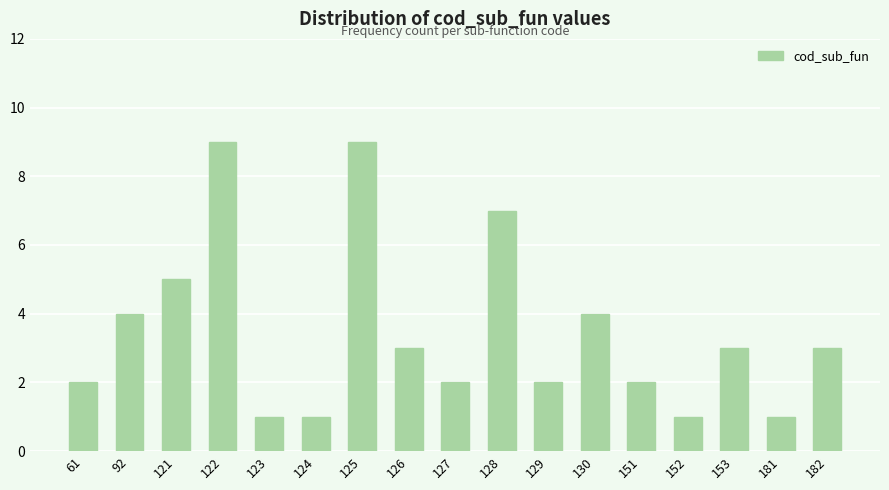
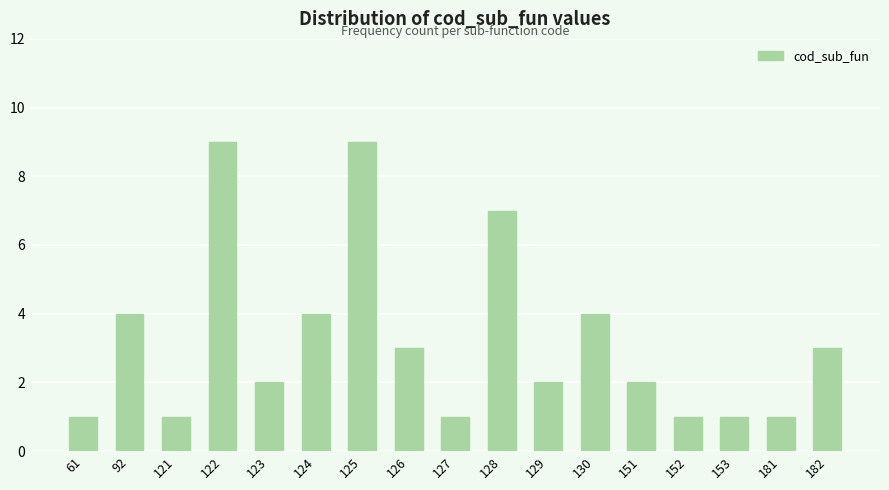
  {
-   "61": 2,
+   "61": 1,
    "92": 4,
-   "121": 5,
+   "121": 1,
    "122": 9,
-   "123": 1,
-   "124": 1,
+   "123": 2,
+   "124": 4,
    "125": 9,
    "126": 3,
-   "127": 2,
+   "127": 1,
    "128": 7,
    "129": 2,
    "130": 4,
    "151": 2,
    "152": 1,
-   "153": 3,
+   "153": 1,
    "181": 1,
    "182": 3
  }
